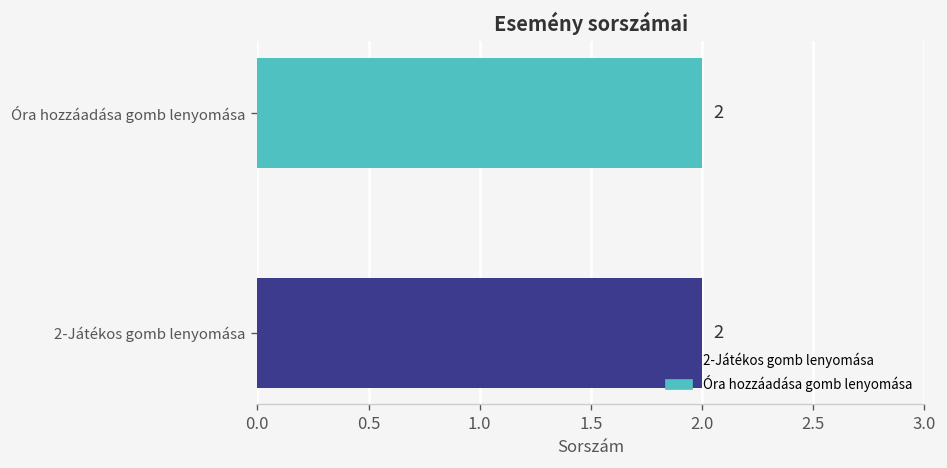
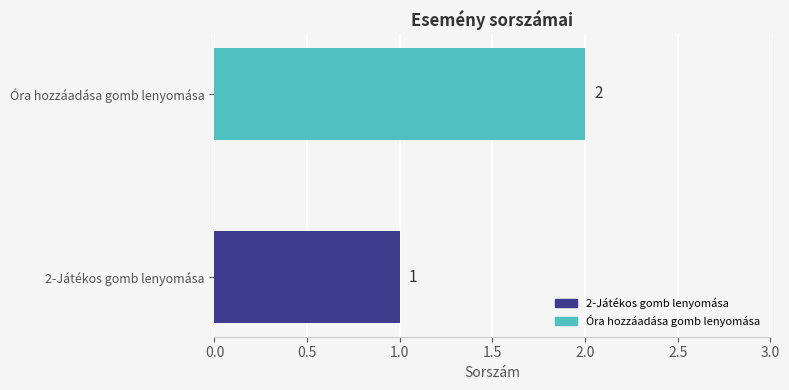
  {
    "Óra hozzáadása gomb lenyomása": 2,
-   "2-Játékos gomb lenyomása": 2
+   "2-Játékos gomb lenyomása": 1
  }
